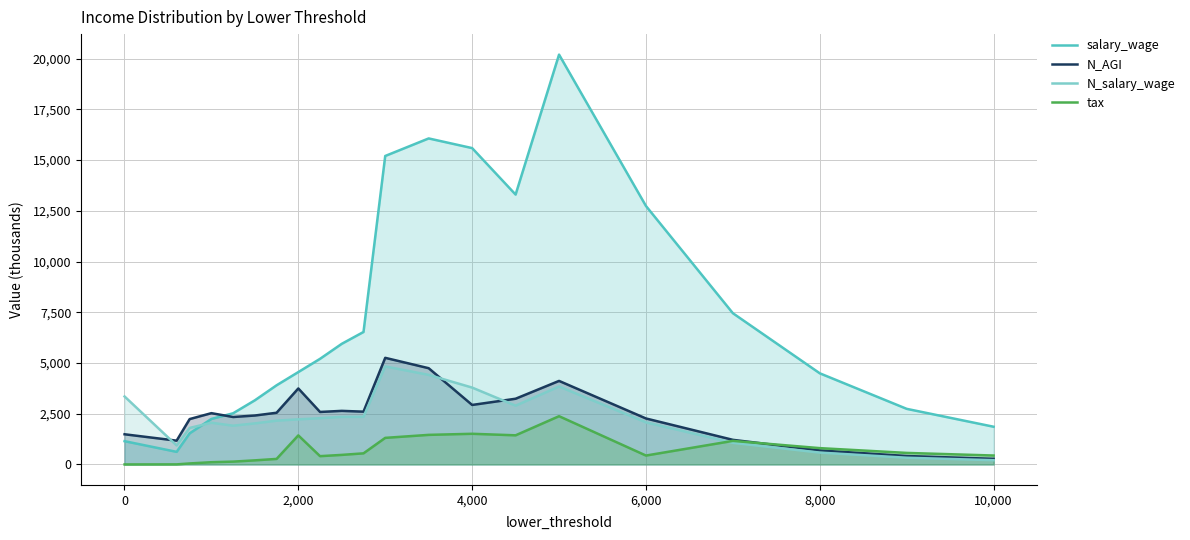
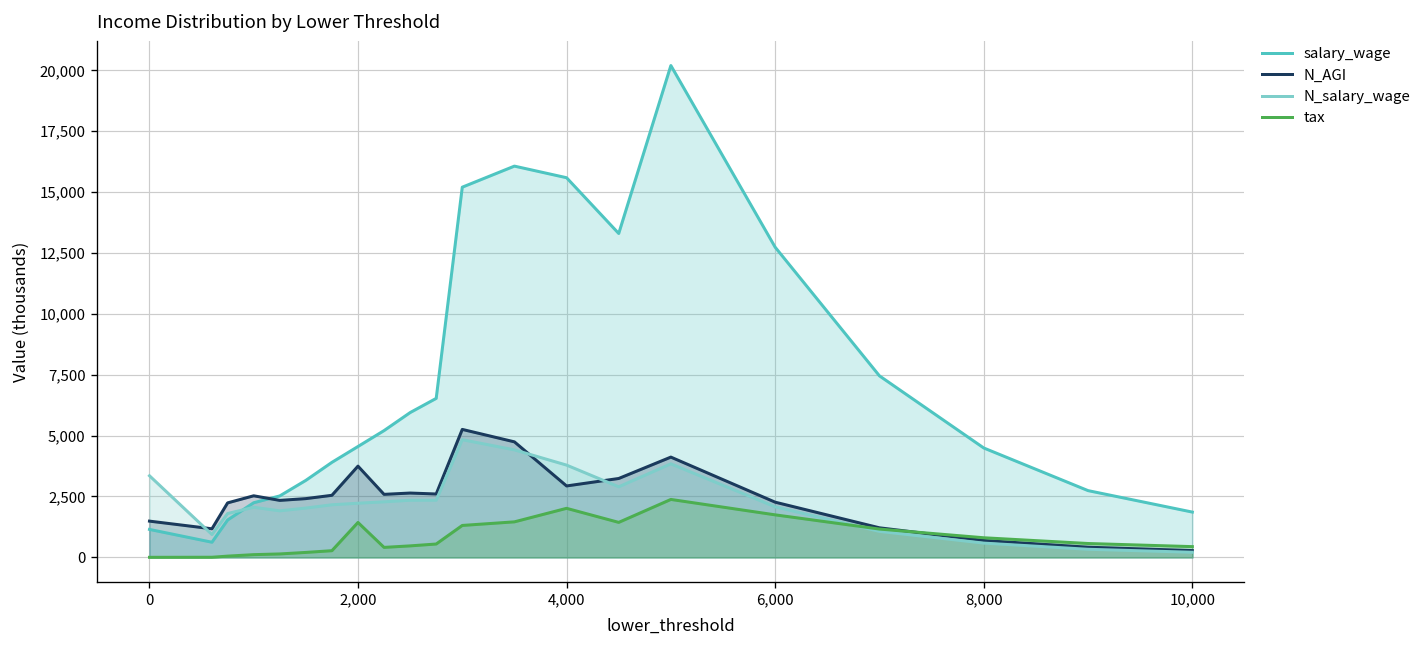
  {
    "N_AGI": {
      "0": "1,500",
      "2,000": "3,700",
      "4,000": "2,900",
      "6,000": "2,300"
    },
    "tax": {
      "0": "0",
      "2,000": "1,400",
-     "4,000": "1,500",
-     "6,000": "400",
+     "4,000": "2,000",
+     "6,000": "1,700",
      "10,000": "400"
    }
  }
